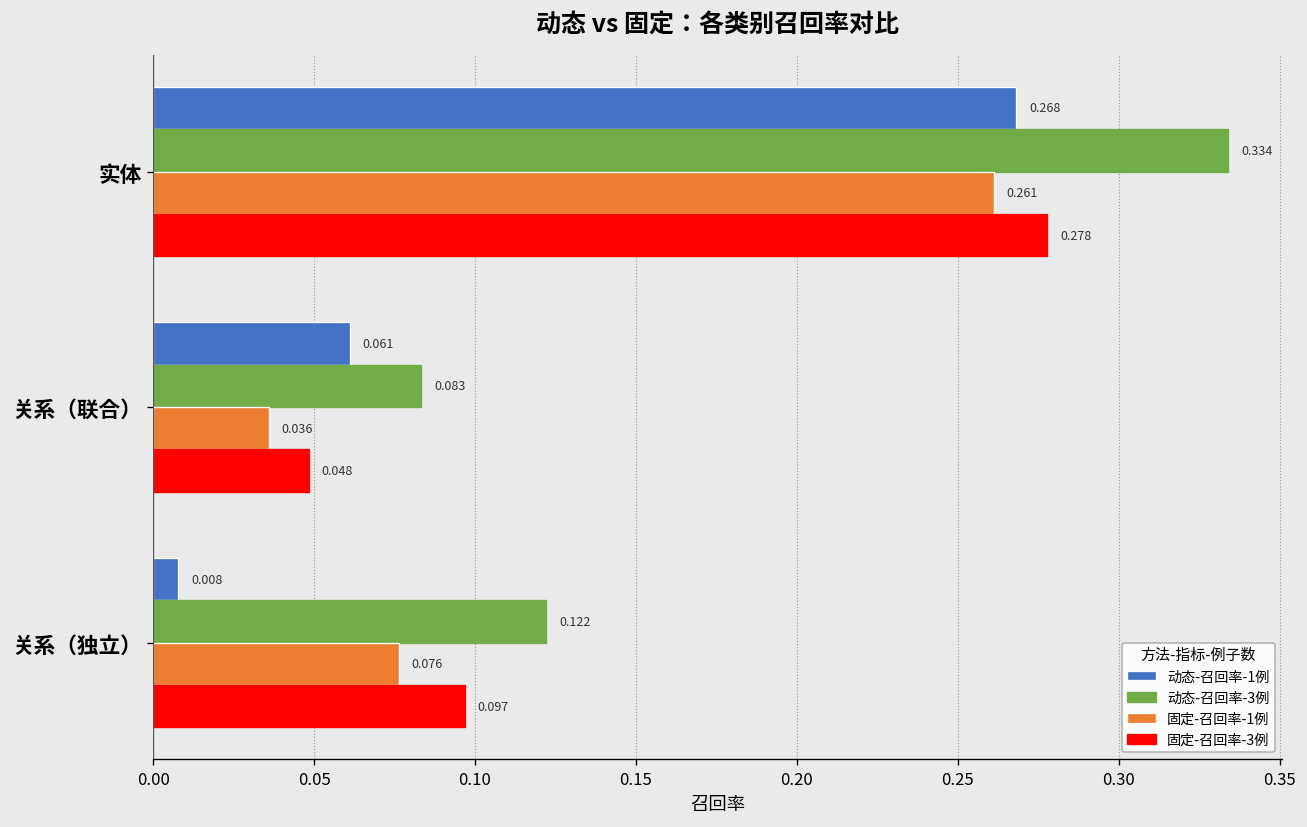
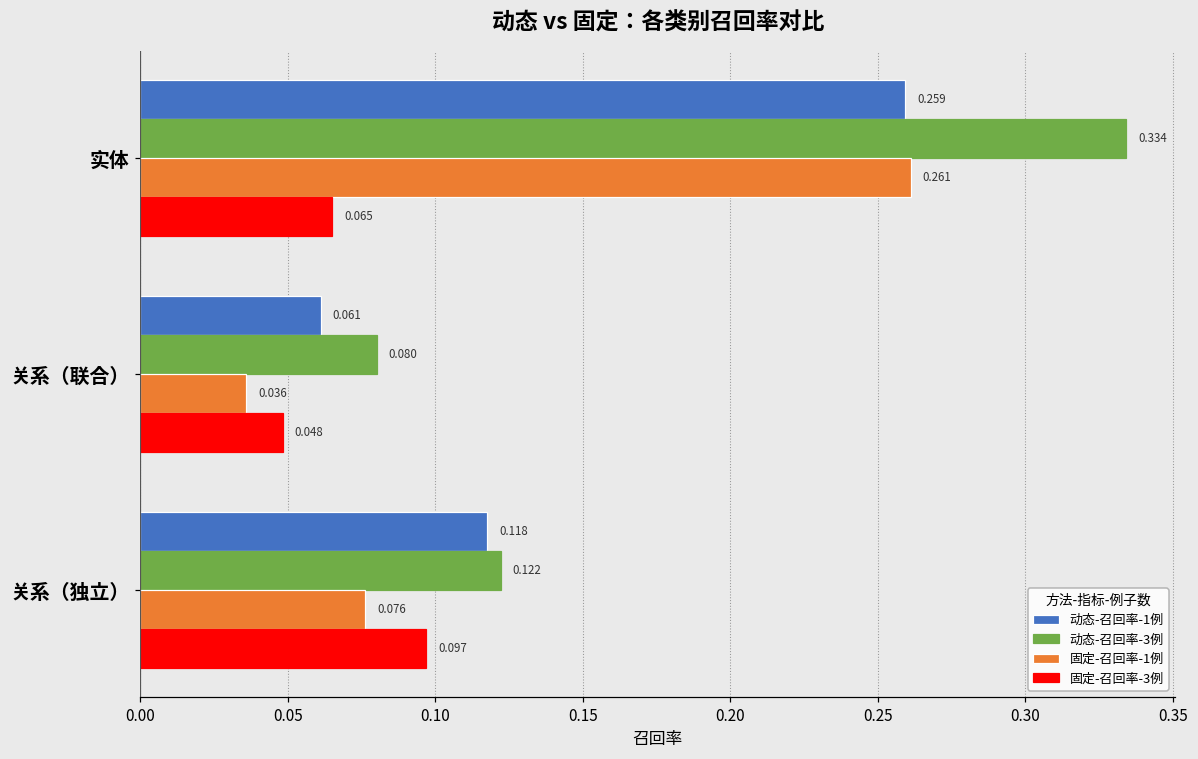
  {
    "动态-召回率-1例": {
-     "实体": 0.268,
+     "实体": 0.259,
      "关系（联合）": 0.061,
-     "关系（独立）": 0.008
+     "关系（独立）": 0.118
    },
    "动态-召回率-3例": {
      "实体": 0.334,
-     "关系（联合）": 0.083,
+     "关系（联合）": 0.080,
      "关系（独立）": 0.122
    },
    "固定-召回率-1例": {
      "实体": 0.261,
      "关系（联合）": 0.036,
      "关系（独立）": 0.076
    },
    "固定-召回率-3例": {
-     "实体": 0.278,
+     "实体": 0.065,
      "关系（联合）": 0.048,
      "关系（独立）": 0.097
    }
  }
